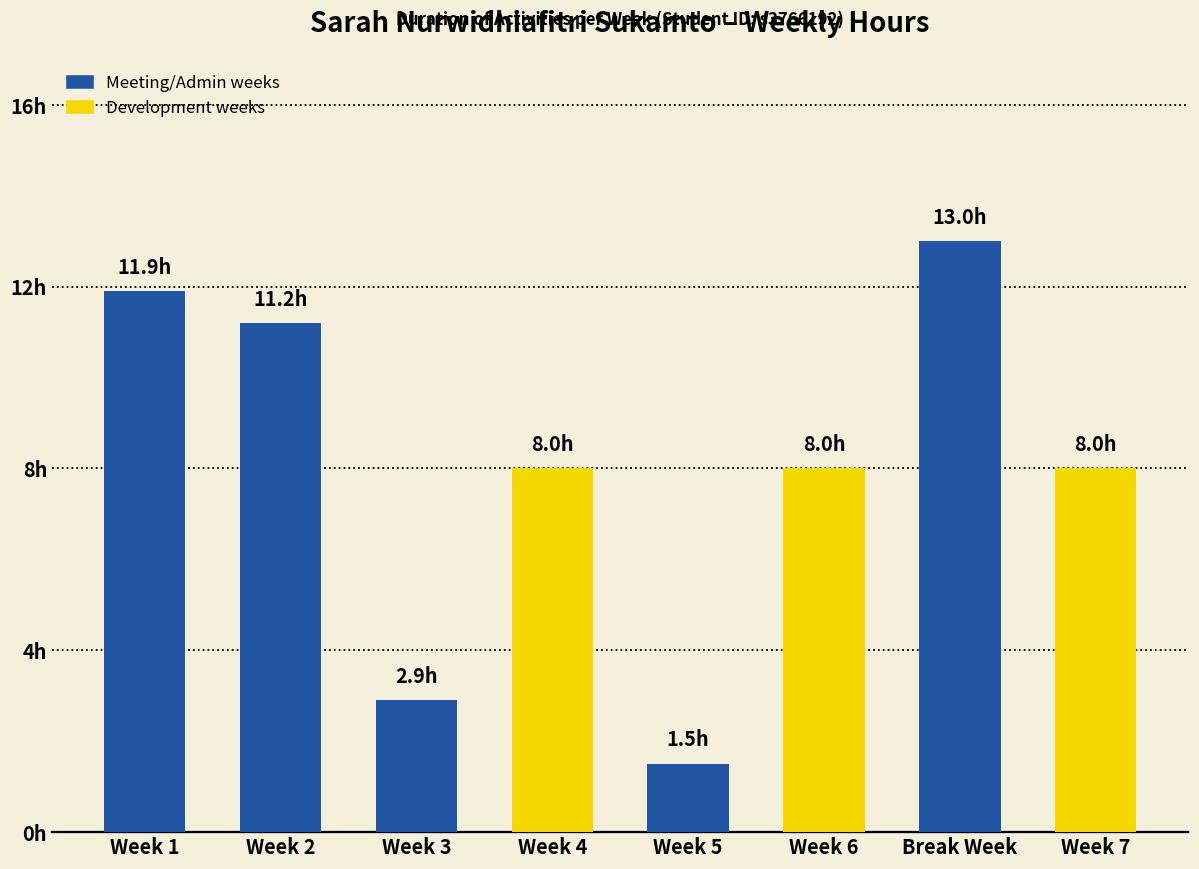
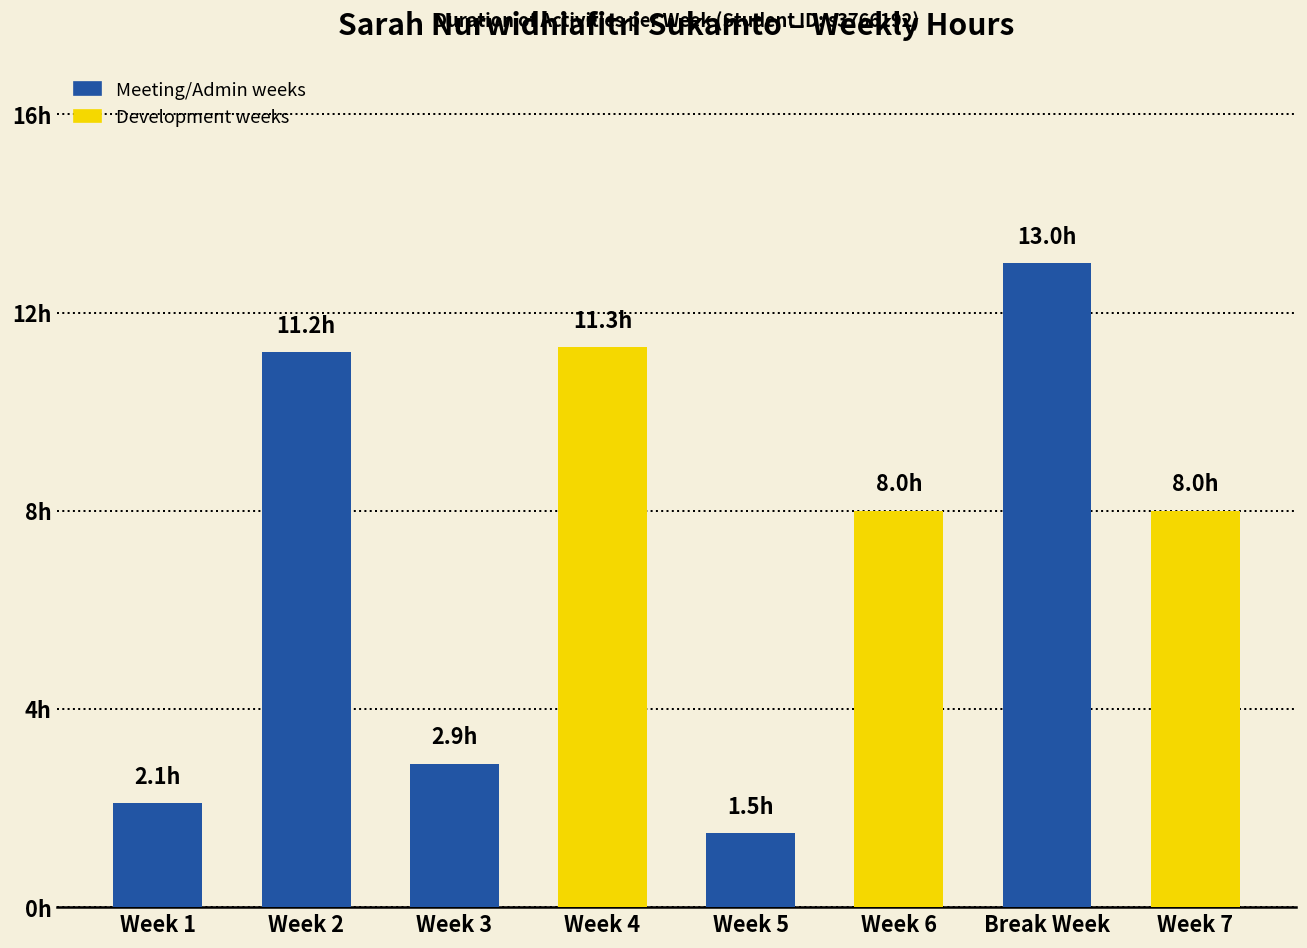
  {
-   "Week 1": "11.9h",
+   "Week 1": "2.1h",
    "Week 2": "11.2h",
    "Week 3": "2.9h",
-   "Week 4": "8.0h",
+   "Week 4": "11.3h",
    "Week 5": "1.5h",
    "Week 6": "8.0h",
    "Break Week": "13.0h",
    "Week 7": "8.0h"
  }
